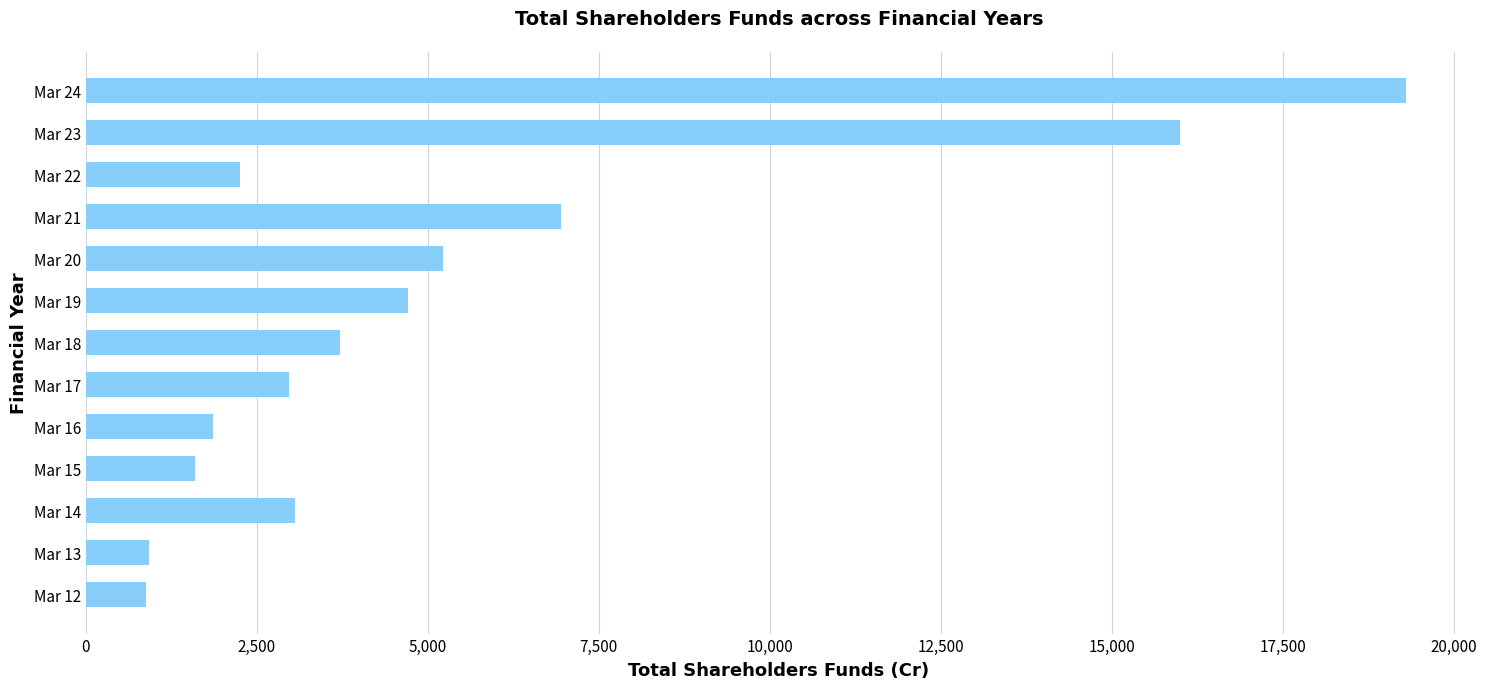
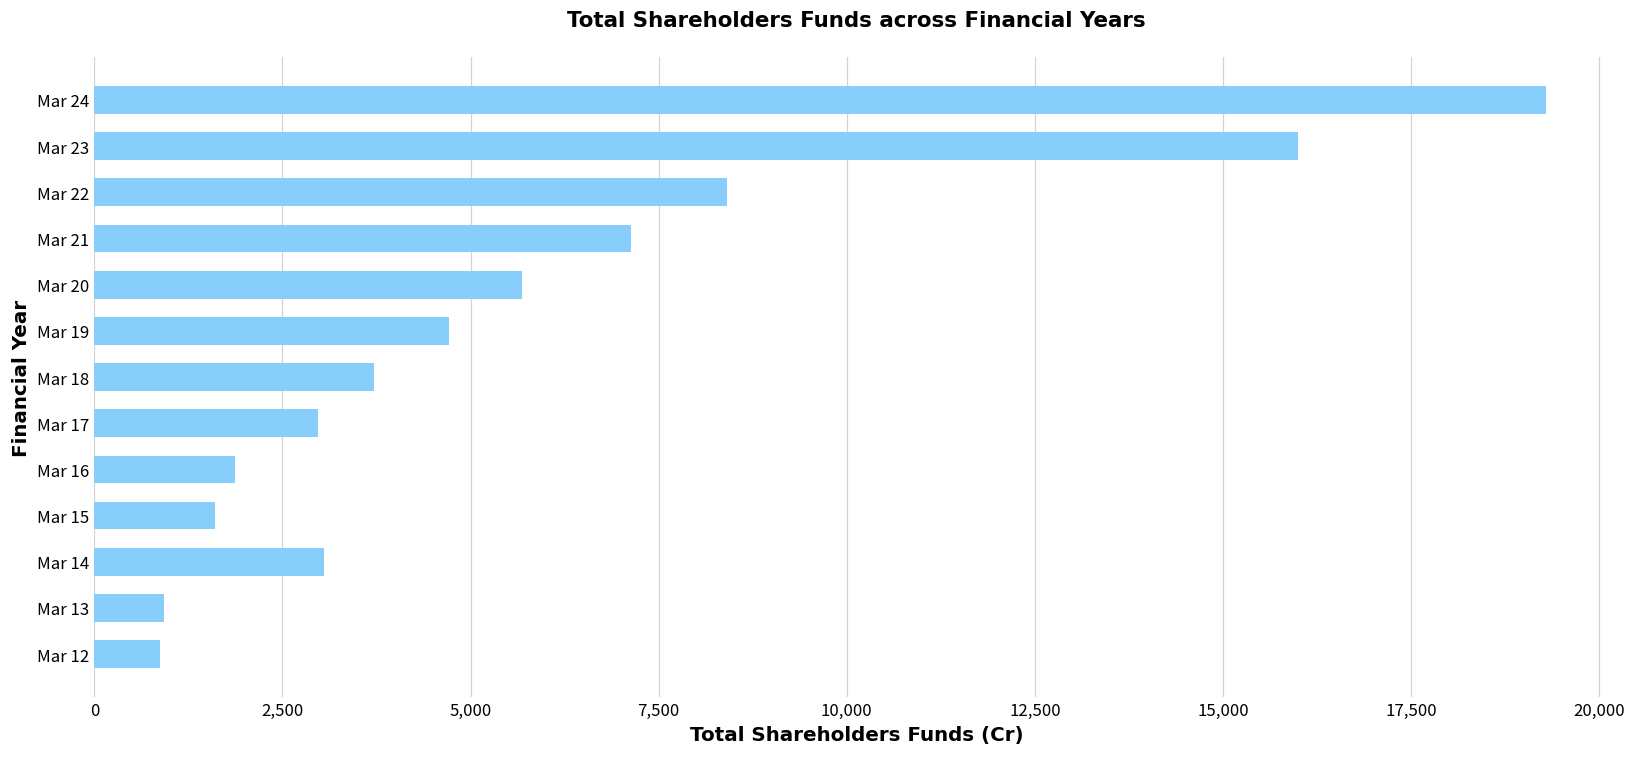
  {
    "Mar 24": "19,300",
    "Mar 23": "16,000",
-   "Mar 22": "2,300",
-   "Mar 21": "6,900",
-   "Mar 20": "5,200",
+   "Mar 22": "8,400",
+   "Mar 21": "7,100",
+   "Mar 20": "5,700",
    "Mar 19": "4,700",
    "Mar 18": "3,700",
    "Mar 17": "3,000",
    "Mar 16": "1,900",
    "Mar 15": "1,600",
    "Mar 14": "3,100",
    "Mar 13": "900",
    "Mar 12": "900"
  }
